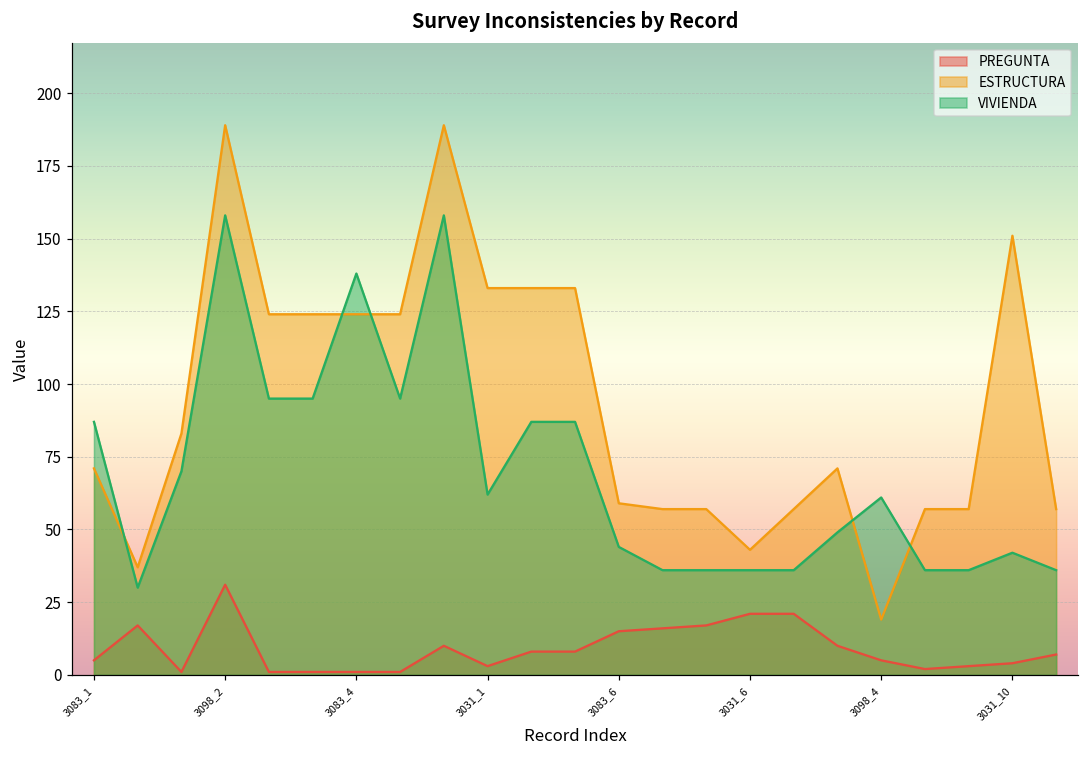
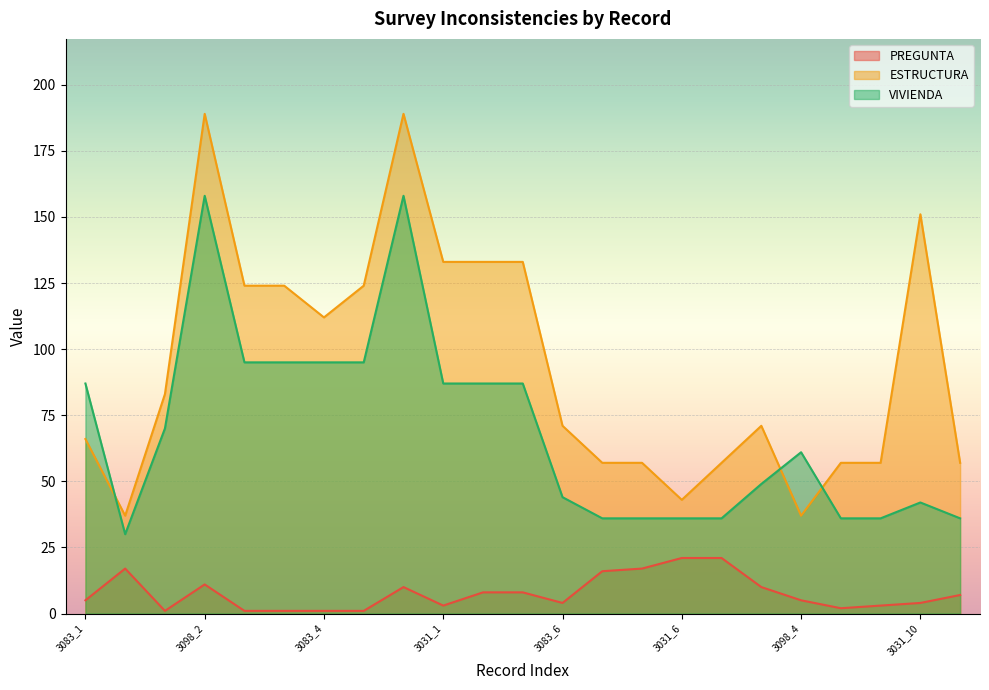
  {
    "PREGUNTA": {
      "3083_1": 5,
-     "3098_2": 31,
+     "3098_2": 11,
      "3083_4": 1,
      "3031_1": 3,
-     "3083_6": 15,
+     "3083_6": 4,
      "3031_6": 21,
      "3098_4": 5,
      "3031_10": 4
    },
    "ESTRUCTURA": {
-     "3083_1": 71,
+     "3083_1": 66,
      "3098_2": 189,
-     "3083_4": 124,
+     "3083_4": 112,
      "3031_1": 133,
-     "3083_6": 59,
+     "3083_6": 71,
      "3031_6": 43,
-     "3098_4": 19,
+     "3098_4": 37,
      "3031_10": 151
    },
    "VIVIENDA": {
      "3083_1": 87,
      "3098_2": 158,
-     "3083_4": 138,
-     "3031_1": 62,
+     "3083_4": 95,
+     "3031_1": 87,
      "3083_6": 44,
      "3031_6": 36,
      "3098_4": 61,
      "3031_10": 42
    }
  }
